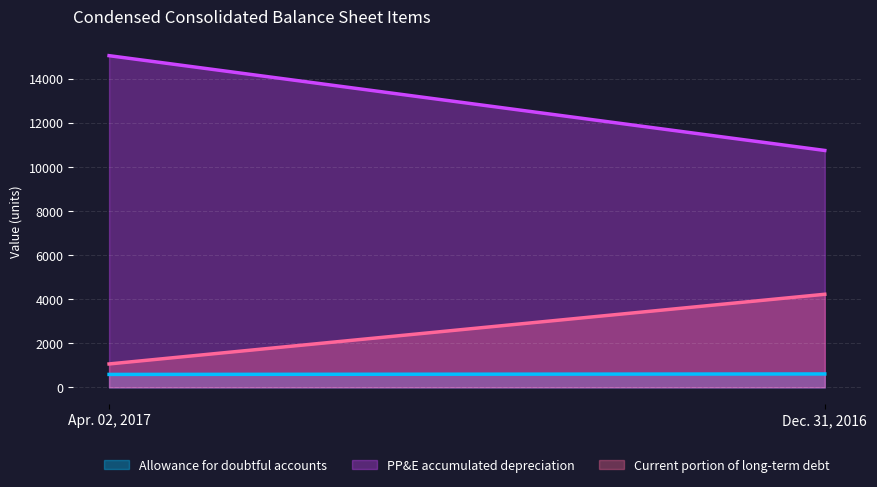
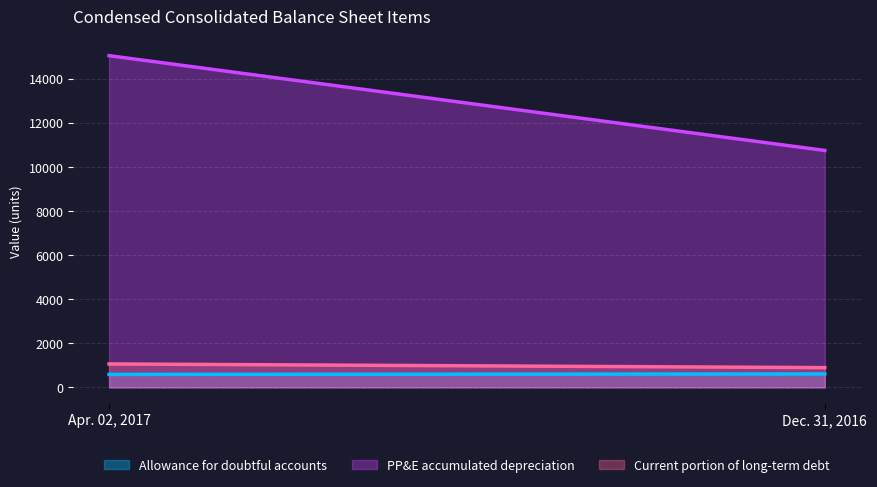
  {
    "Allowance for doubtful accounts": {
      "Apr. 02, 2017": 600,
      "Dec. 31, 2016": 600
    },
    "PP&E accumulated depreciation": {
      "Apr. 02, 2017": 15100,
      "Dec. 31, 2016": 10700
    },
    "Current portion of long-term debt": {
      "Apr. 02, 2017": 1100,
-     "Dec. 31, 2016": 4200
+     "Dec. 31, 2016": 900
    }
  }
